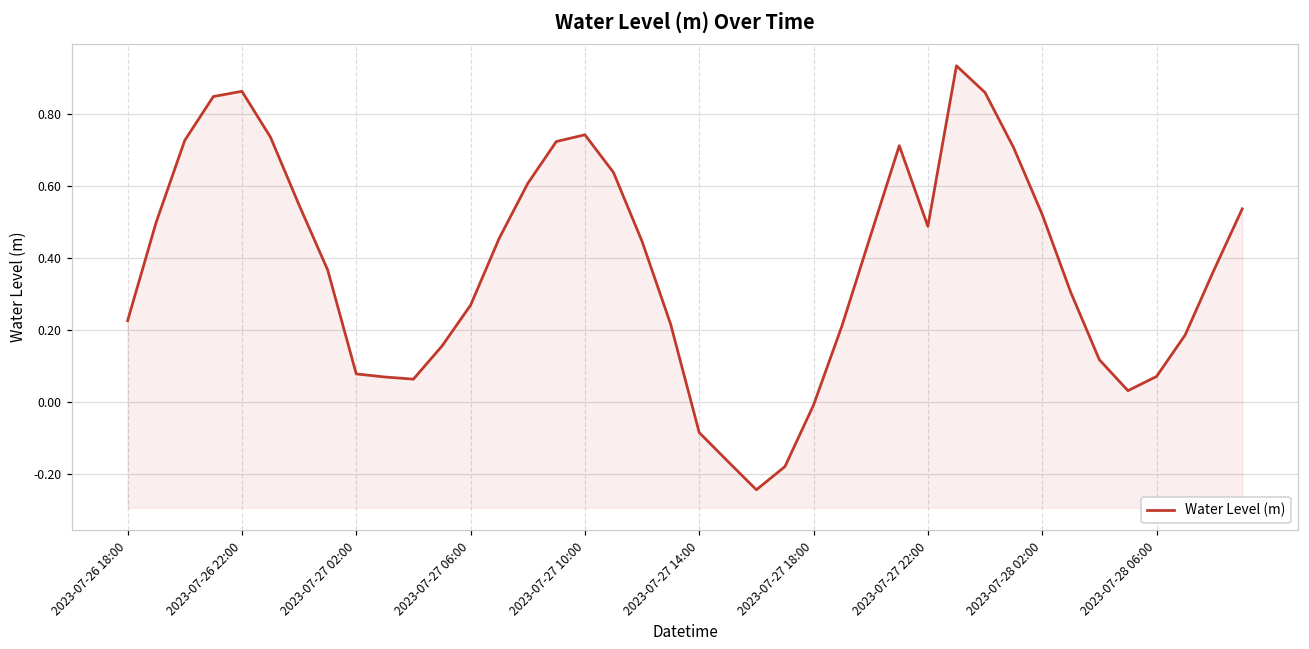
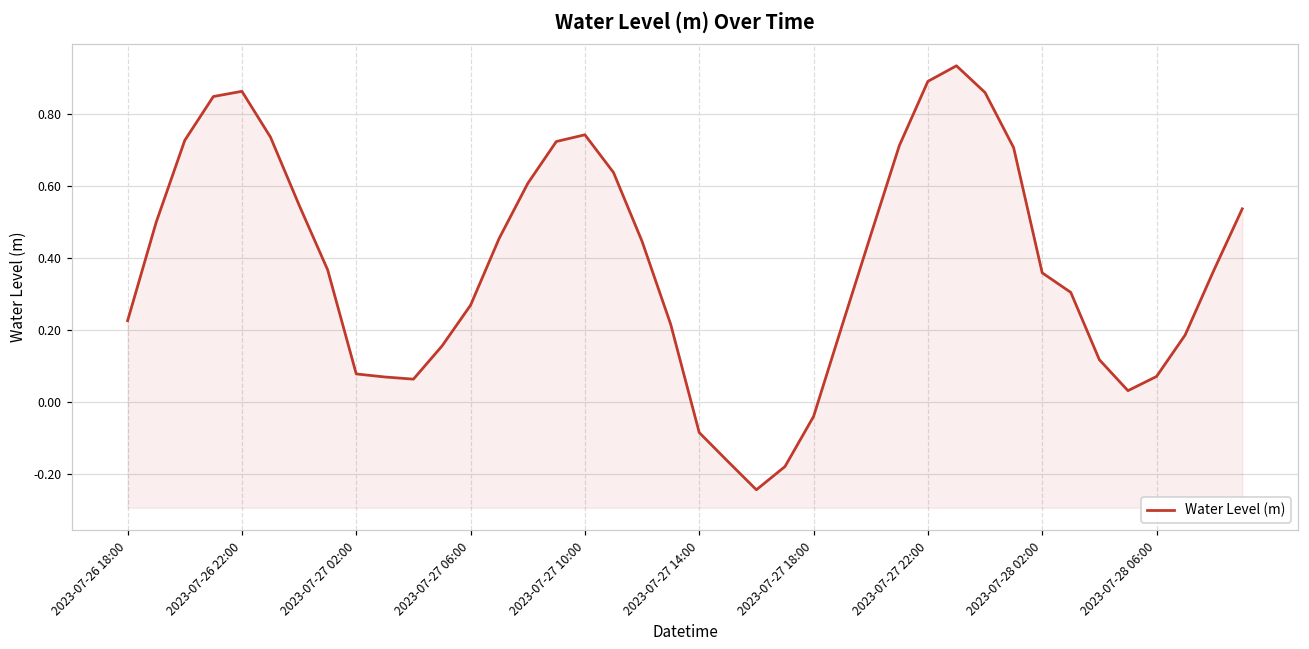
  {
    "2023-07-26 18:00": 0.23,
    "2023-07-26 22:00": 0.86,
    "2023-07-27 02:00": 0.08,
    "2023-07-27 06:00": 0.27,
    "2023-07-27 10:00": 0.74,
    "2023-07-27 14:00": -0.09,
-   "2023-07-27 18:00": -0.01,
-   "2023-07-27 22:00": 0.49,
-   "2023-07-28 02:00": 0.52,
+   "2023-07-27 18:00": -0.04,
+   "2023-07-27 22:00": 0.89,
+   "2023-07-28 02:00": 0.36,
    "2023-07-28 06:00": 0.07
  }
